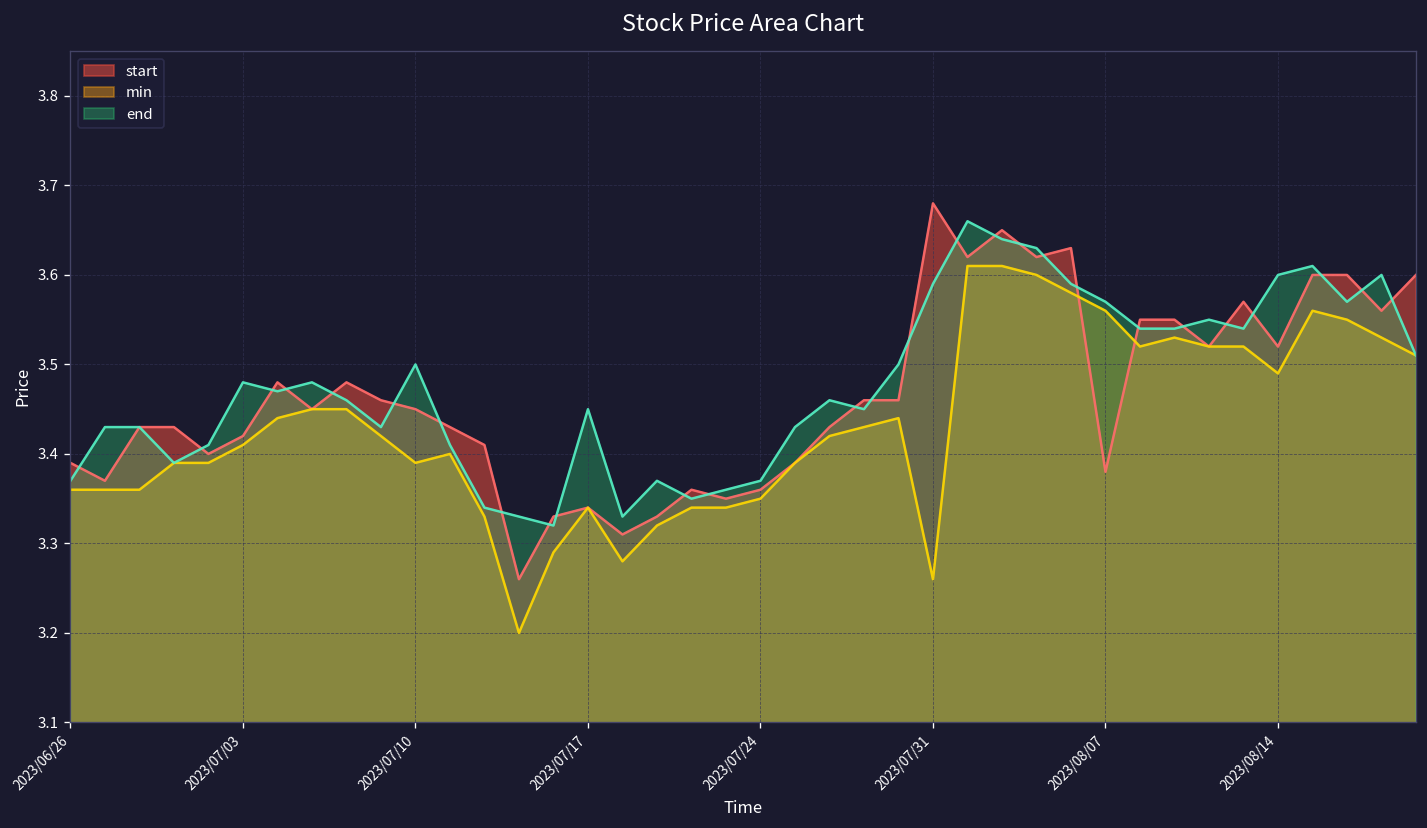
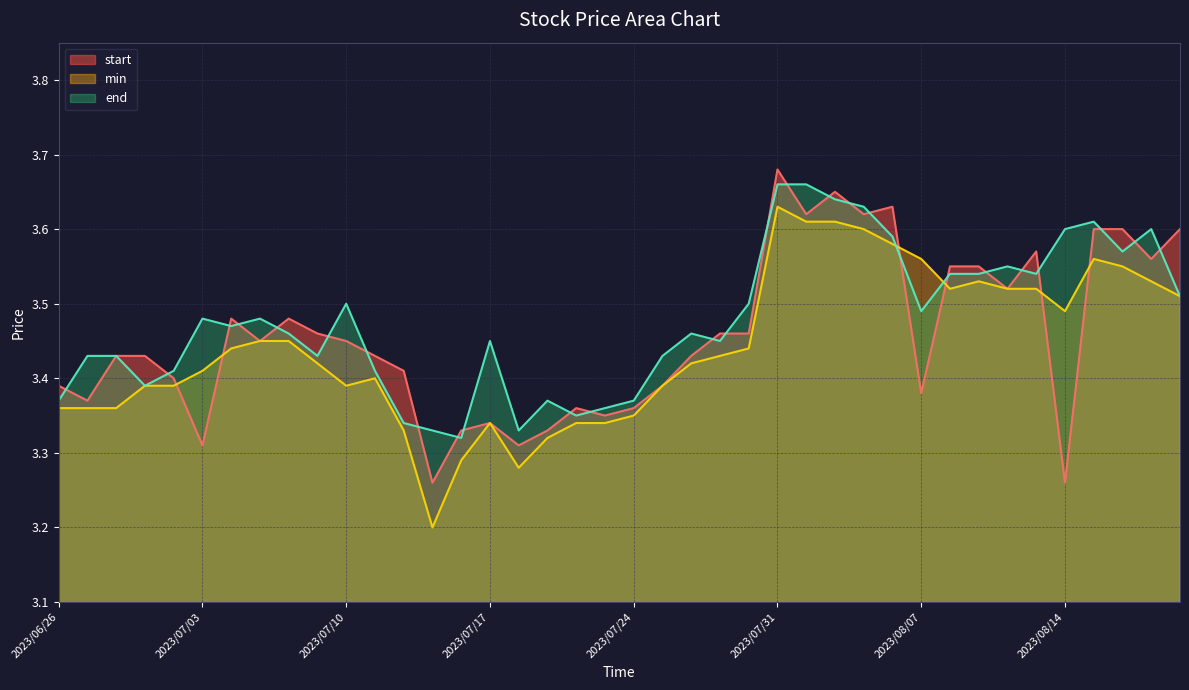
  {
    "start": {
      "2023/06/26": 3.39,
-     "2023/07/03": 3.42,
+     "2023/07/03": 3.31,
      "2023/07/10": 3.45,
      "2023/07/24": 3.36,
      "2023/07/31": 3.68,
      "2023/08/07": 3.38,
-     "2023/08/14": 3.52
+     "2023/08/14": 3.26
    },
    "min": {
      "2023/06/26": 3.36,
      "2023/07/03": 3.41,
      "2023/07/10": 3.39,
      "2023/07/24": 3.35,
-     "2023/07/31": 3.26,
+     "2023/07/31": 3.63,
      "2023/08/07": 3.56,
      "2023/08/14": 3.49
    },
    "end": {
      "2023/06/26": 3.37,
      "2023/07/03": 3.48,
      "2023/07/10": 3.50,
      "2023/07/17": 3.45,
      "2023/07/24": 3.37,
-     "2023/07/31": 3.59,
-     "2023/08/07": 3.57,
+     "2023/07/31": 3.66,
+     "2023/08/07": 3.49,
      "2023/08/14": 3.60
    }
  }
